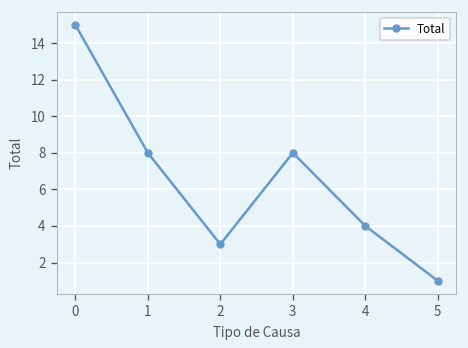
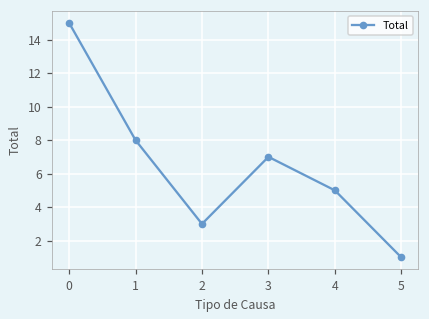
  {
    "0": 15,
    "1": 8,
    "2": 3,
-   "3": 8,
-   "4": 4,
+   "3": 7,
+   "4": 5,
    "5": 1
  }
